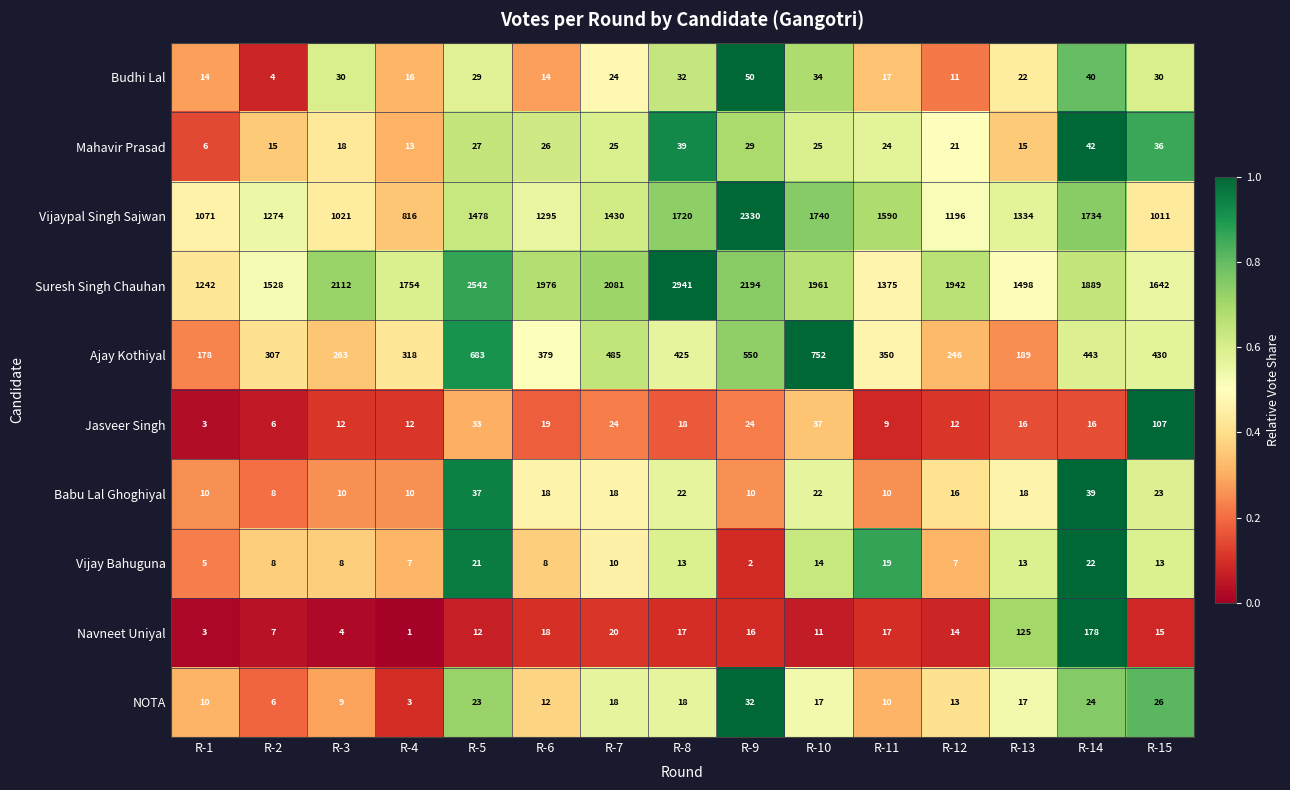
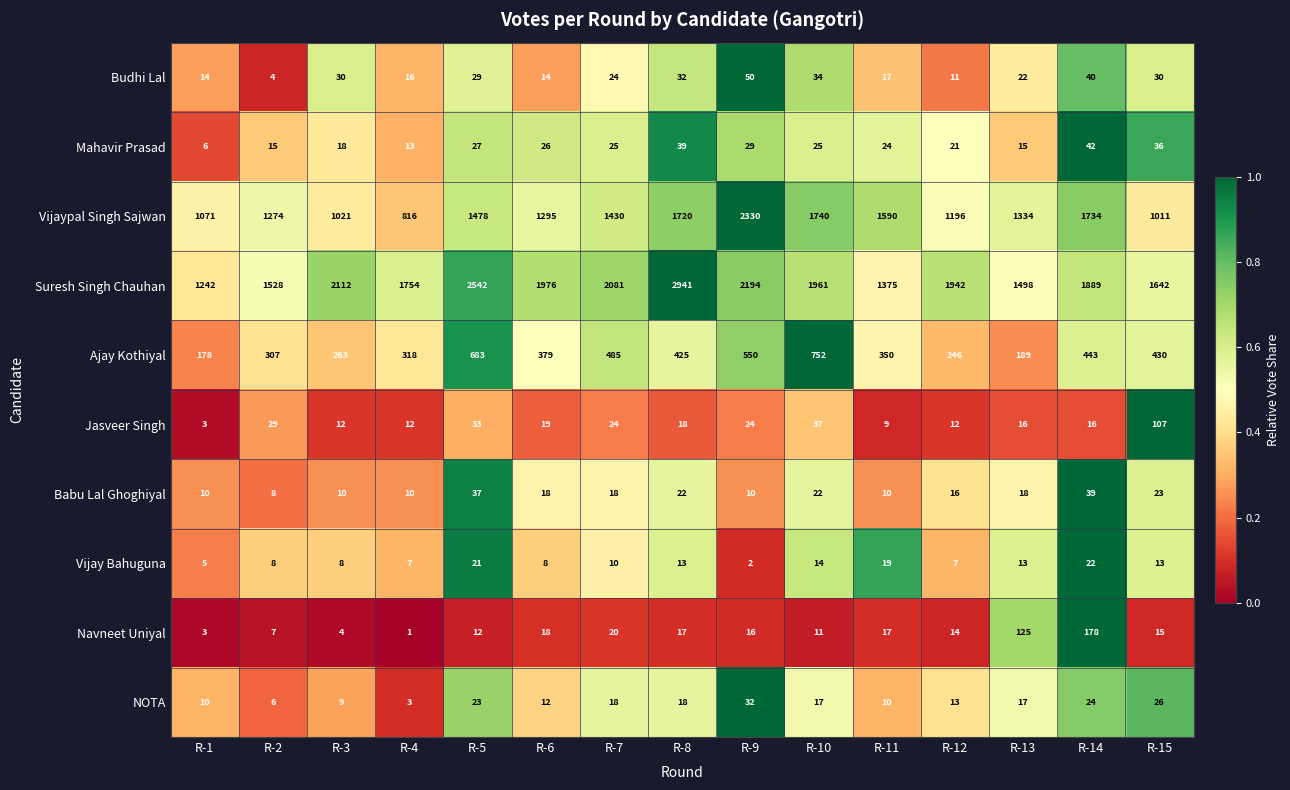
  {
    "Budhi Lal": {
      "R-1": 14,
      "R-2": 4,
      "R-3": 30,
      "R-4": 16,
      "R-5": 29,
      "R-6": 14,
      "R-7": 24,
      "R-8": 32,
      "R-9": 50,
      "R-10": 34,
      "R-11": 17,
      "R-12": 11,
      "R-13": 22,
      "R-14": 40,
      "R-15": 30
    },
    "Mahavir Prasad": {
      "R-1": 6,
      "R-2": 15,
      "R-3": 18,
      "R-4": 13,
      "R-5": 27,
      "R-6": 26,
      "R-7": 25,
      "R-8": 39,
      "R-9": 29,
      "R-10": 25,
      "R-11": 24,
      "R-12": 21,
      "R-13": 15,
      "R-14": 42,
      "R-15": 36
    },
    "Vijaypal Singh Sajwan": {
      "R-1": 1071,
      "R-2": 1274,
      "R-3": 1021,
      "R-4": 816,
      "R-5": 1478,
      "R-6": 1295,
      "R-7": 1430,
      "R-8": 1720,
      "R-9": 2330,
      "R-10": 1740,
      "R-11": 1590,
      "R-12": 1196,
      "R-13": 1334,
      "R-14": 1734,
      "R-15": 1011
    },
    "Suresh Singh Chauhan": {
      "R-1": 1242,
      "R-2": 1528,
      "R-3": 2112,
      "R-4": 1754,
      "R-5": 2542,
      "R-6": 1976,
      "R-7": 2081,
      "R-8": 2941,
      "R-9": 2194,
      "R-10": 1961,
      "R-11": 1375,
      "R-12": 1942,
      "R-13": 1498,
      "R-14": 1889,
      "R-15": 1642
    },
    "Ajay Kothiyal": {
      "R-1": 178,
      "R-2": 307,
      "R-3": 263,
      "R-4": 318,
      "R-5": 683,
      "R-6": 379,
      "R-7": 485,
      "R-8": 425,
      "R-9": 550,
      "R-10": 752,
      "R-11": 350,
      "R-12": 246,
      "R-13": 189,
      "R-14": 443,
      "R-15": 430
    },
    "Jasveer Singh": {
      "R-1": 3,
-     "R-2": 6,
+     "R-2": 29,
      "R-3": 12,
      "R-4": 12,
      "R-5": 33,
      "R-6": 19,
      "R-7": 24,
      "R-8": 18,
      "R-9": 24,
      "R-10": 37,
      "R-11": 9,
      "R-12": 12,
      "R-13": 16,
      "R-14": 16,
      "R-15": 107
    },
    "Babu Lal Ghoghiyal": {
      "R-1": 10,
      "R-2": 8,
      "R-3": 10,
      "R-4": 10,
      "R-5": 37,
      "R-6": 18,
      "R-7": 18,
      "R-8": 22,
      "R-9": 10,
      "R-10": 22,
      "R-11": 10,
      "R-12": 16,
      "R-13": 18,
      "R-14": 39,
      "R-15": 23
    },
    "Vijay Bahuguna": {
      "R-1": 5,
      "R-2": 8,
      "R-3": 8,
      "R-4": 7,
      "R-5": 21,
      "R-6": 8,
      "R-7": 10,
      "R-8": 13,
      "R-9": 2,
      "R-10": 14,
      "R-11": 19,
      "R-12": 7,
      "R-13": 13,
      "R-14": 22,
      "R-15": 13
    },
    "Navneet Uniyal": {
      "R-1": 3,
      "R-2": 7,
      "R-3": 4,
      "R-4": 1,
      "R-5": 12,
      "R-6": 18,
      "R-7": 20,
      "R-8": 17,
      "R-9": 16,
      "R-10": 11,
      "R-11": 17,
      "R-12": 14,
      "R-13": 125,
      "R-14": 178,
      "R-15": 15
    },
    "NOTA": {
      "R-1": 10,
      "R-2": 6,
      "R-3": 9,
      "R-4": 3,
      "R-5": 23,
      "R-6": 12,
      "R-7": 18,
      "R-8": 18,
      "R-9": 32,
      "R-10": 17,
      "R-11": 10,
      "R-12": 13,
      "R-13": 17,
      "R-14": 24,
      "R-15": 26
    }
  }
